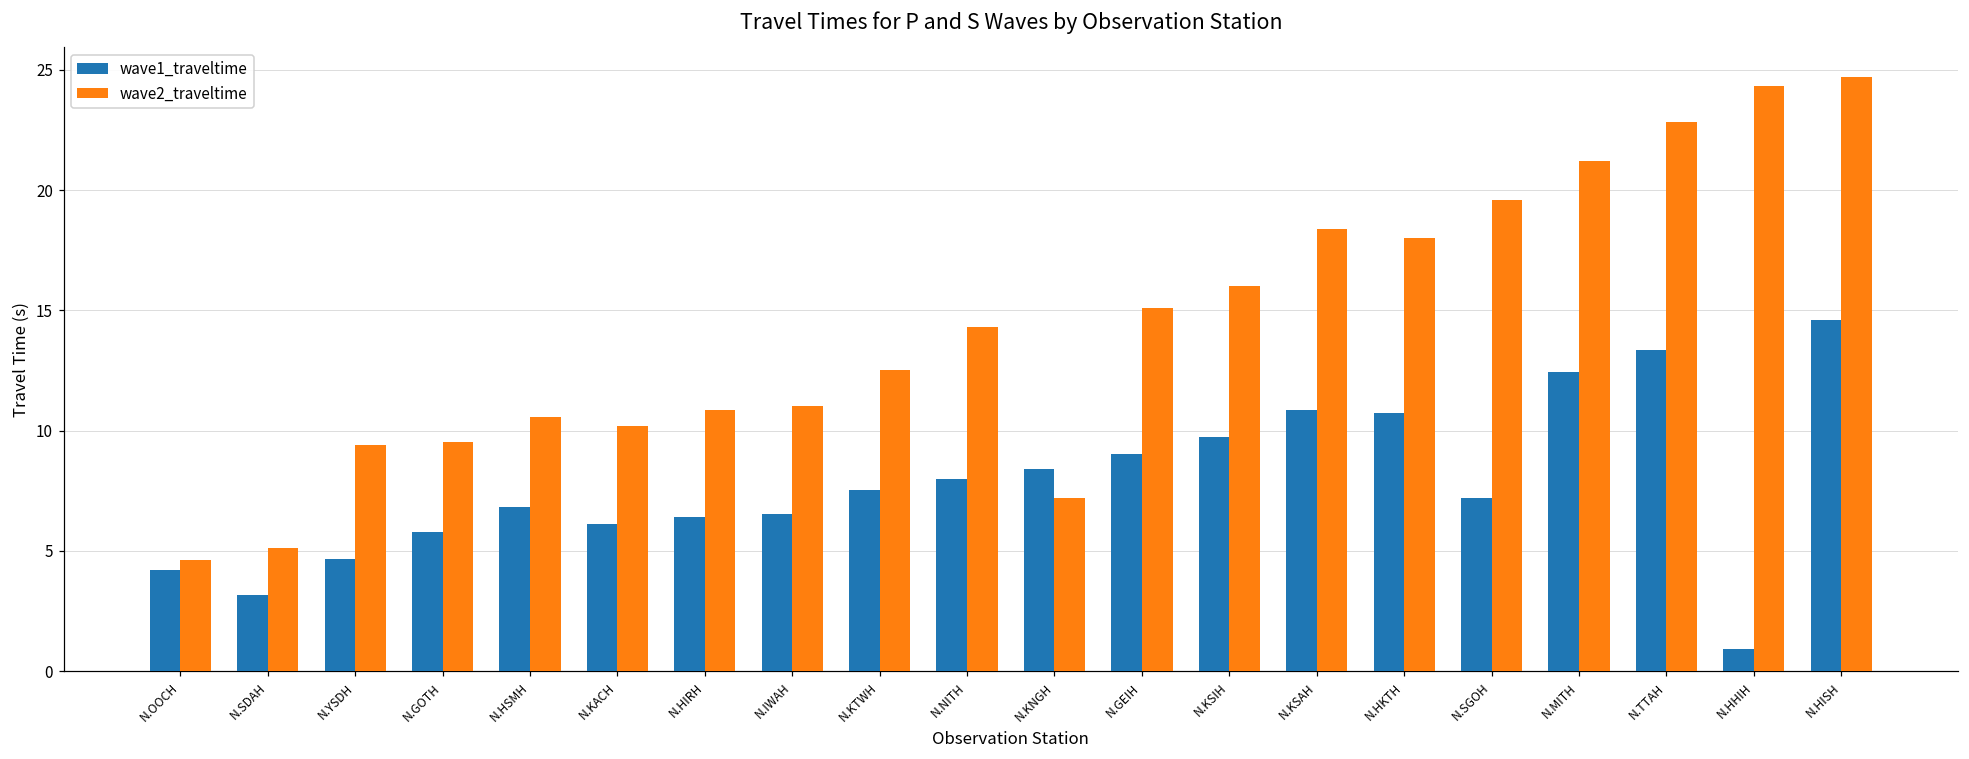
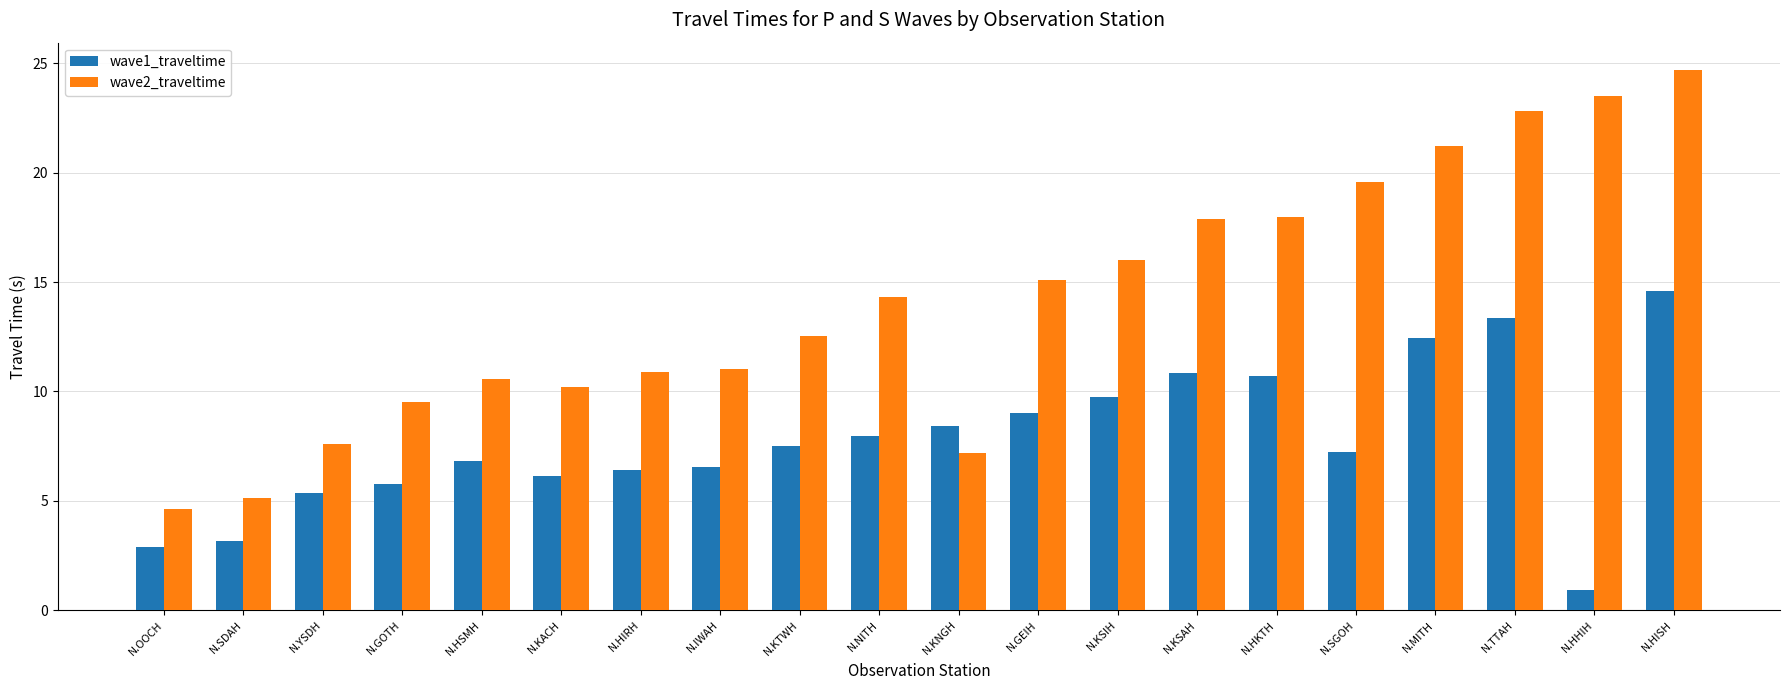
  {
    "wave1_traveltime": {
-     "N.OOCH": 4.2,
+     "N.OOCH": 2.9,
      "N.SDAH": 3.2,
-     "N.YSDH": 4.7,
+     "N.YSDH": 5.4,
      "N.GOTH": 5.8,
      "N.HSMH": 6.8,
      "N.KACH": 6.1,
      "N.HIRH": 6.4,
      "N.IWAH": 6.6,
      "N.KTWH": 7.5,
      "N.NITH": 8.0,
      "N.KNGH": 8.4,
      "N.GEIH": 9.0,
      "N.KSIH": 9.7,
      "N.KSAH": 10.9,
      "N.HKTH": 10.7,
      "N.SGOH": 7.2,
      "N.MITH": 12.5,
      "N.TTAH": 13.4,
      "N.HHIH": 0.9,
      "N.HISH": 14.6
    },
    "wave2_traveltime": {
      "N.OOCH": 4.6,
      "N.SDAH": 5.1,
-     "N.YSDH": 9.4,
+     "N.YSDH": 7.6,
      "N.GOTH": 9.5,
      "N.HSMH": 10.6,
      "N.KACH": 10.2,
      "N.HIRH": 10.9,
      "N.IWAH": 11.0,
      "N.KTWH": 12.5,
      "N.NITH": 14.3,
      "N.KNGH": 7.2,
      "N.GEIH": 15.1,
      "N.KSIH": 16.0,
-     "N.KSAH": 18.4,
+     "N.KSAH": 17.9,
      "N.HKTH": 18.0,
      "N.SGOH": 19.6,
      "N.MITH": 21.2,
      "N.TTAH": 22.8,
-     "N.HHIH": 24.3,
+     "N.HHIH": 23.5,
      "N.HISH": 24.7
    }
  }
